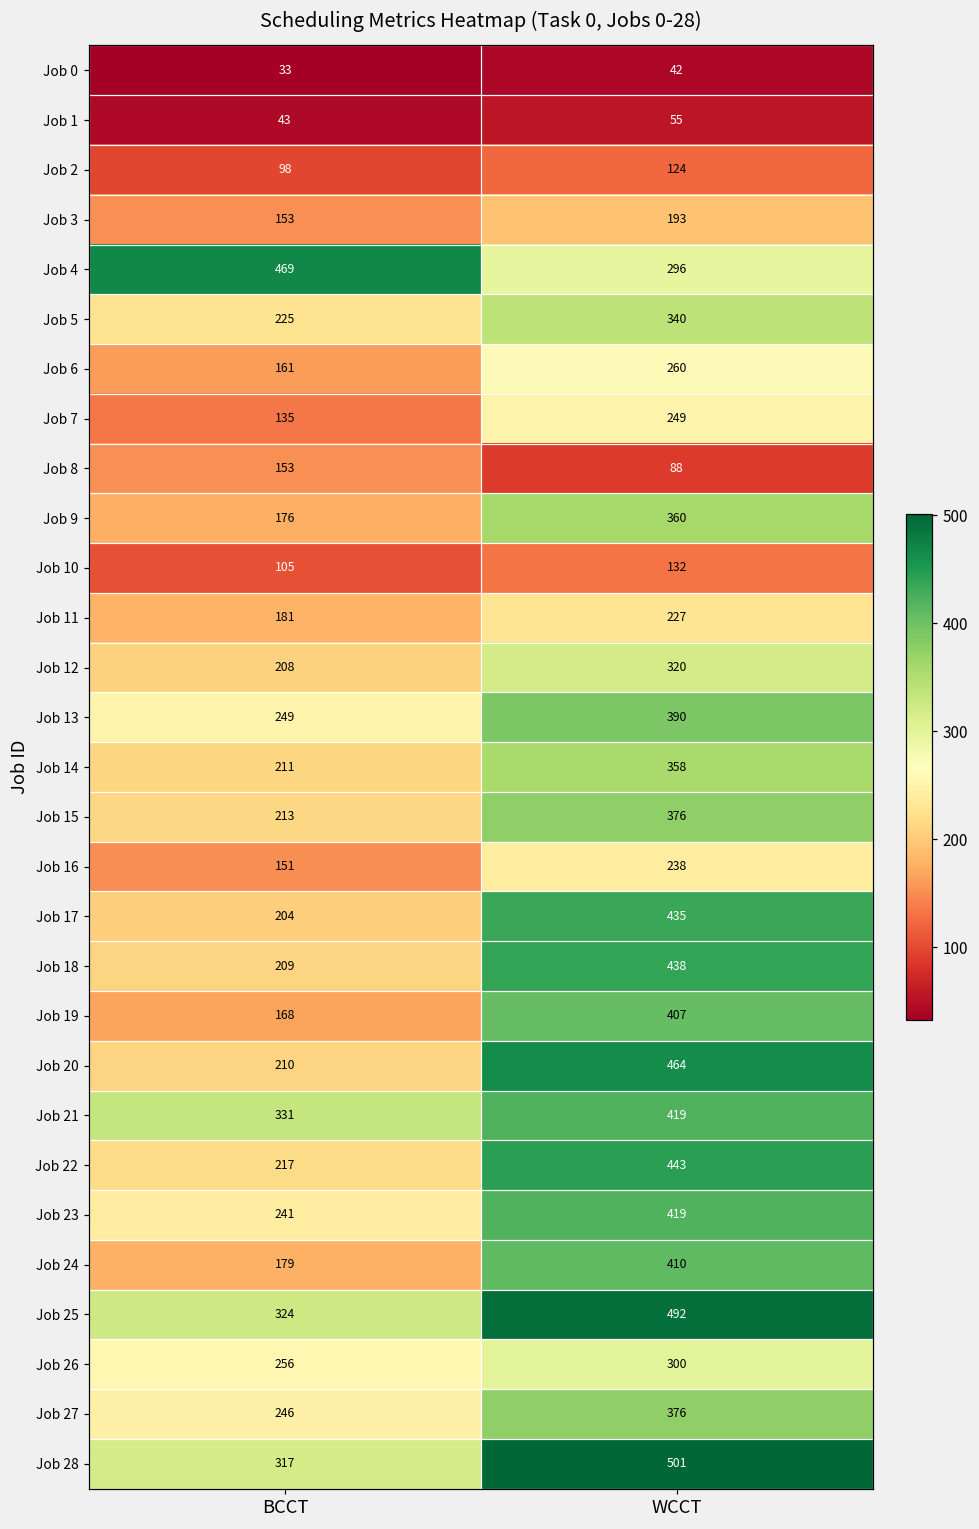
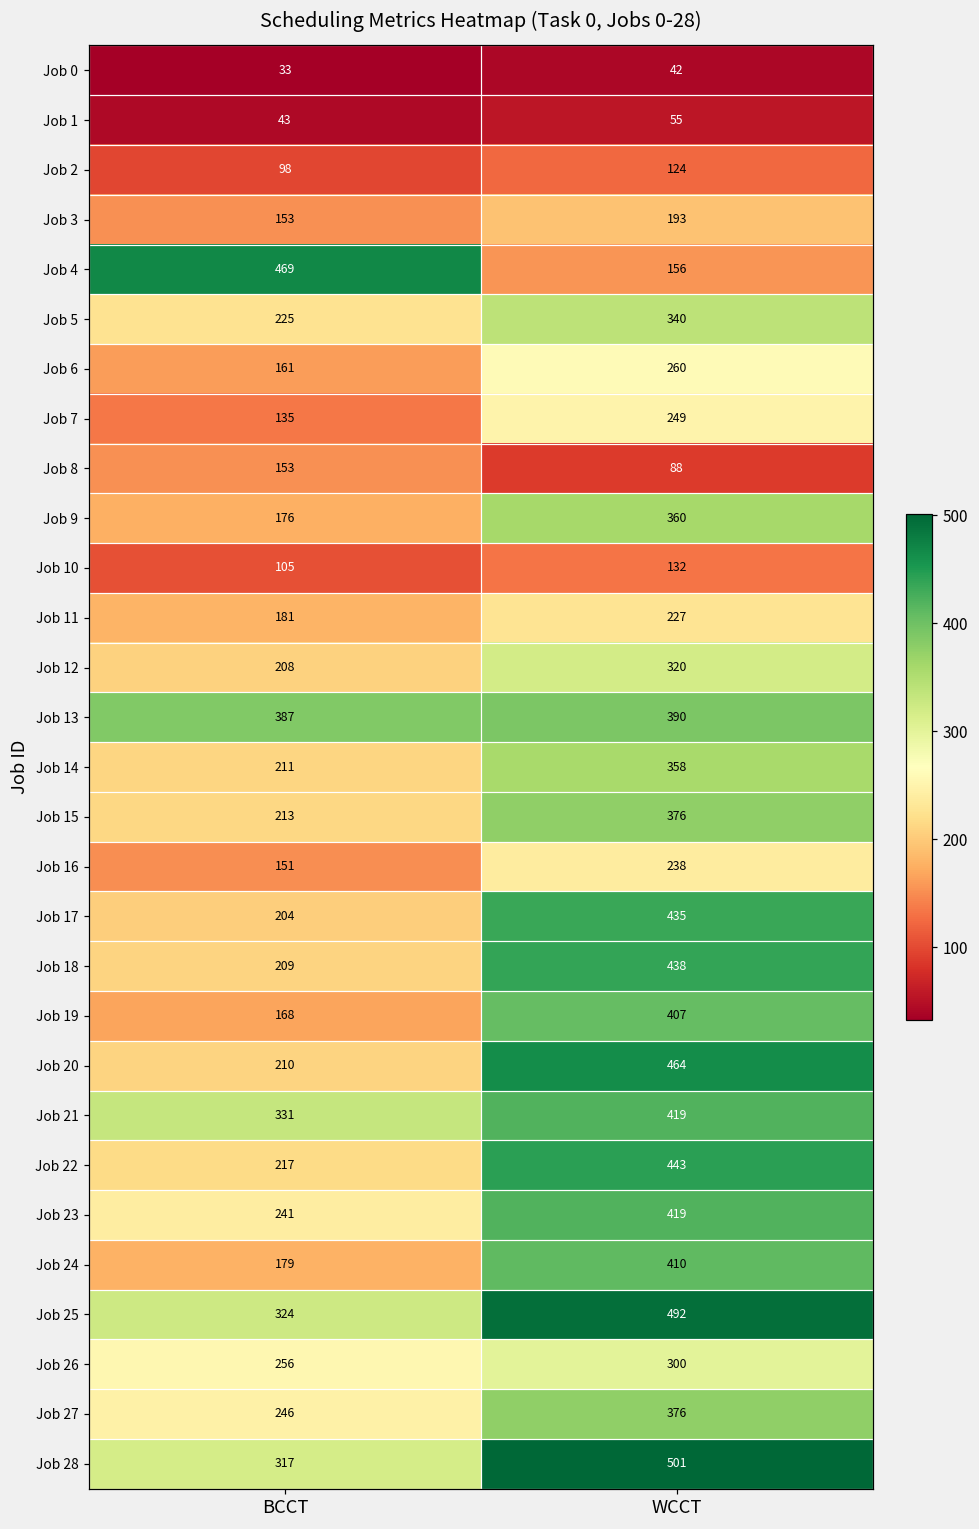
  {
    "Job 0": {
      "BCCT": 33,
      "WCCT": 42
    },
    "Job 1": {
      "BCCT": 43,
      "WCCT": 55
    },
    "Job 2": {
      "BCCT": 98,
      "WCCT": 124
    },
    "Job 3": {
      "BCCT": 153,
      "WCCT": 193
    },
    "Job 4": {
      "BCCT": 469,
-     "WCCT": 296
+     "WCCT": 156
    },
    "Job 5": {
      "BCCT": 225,
      "WCCT": 340
    },
    "Job 6": {
      "BCCT": 161,
      "WCCT": 260
    },
    "Job 7": {
      "BCCT": 135,
      "WCCT": 249
    },
    "Job 8": {
      "BCCT": 153,
      "WCCT": 88
    },
    "Job 9": {
      "BCCT": 176,
      "WCCT": 360
    },
    "Job 10": {
      "BCCT": 105,
      "WCCT": 132
    },
    "Job 11": {
      "BCCT": 181,
      "WCCT": 227
    },
    "Job 12": {
      "BCCT": 208,
      "WCCT": 320
    },
    "Job 13": {
-     "BCCT": 249,
+     "BCCT": 387,
      "WCCT": 390
    },
    "Job 14": {
      "BCCT": 211,
      "WCCT": 358
    },
    "Job 15": {
      "BCCT": 213,
      "WCCT": 376
    },
    "Job 16": {
      "BCCT": 151,
      "WCCT": 238
    },
    "Job 17": {
      "BCCT": 204,
      "WCCT": 435
    },
    "Job 18": {
      "BCCT": 209,
      "WCCT": 438
    },
    "Job 19": {
      "BCCT": 168,
      "WCCT": 407
    },
    "Job 20": {
      "BCCT": 210,
      "WCCT": 464
    },
    "Job 21": {
      "BCCT": 331,
      "WCCT": 419
    },
    "Job 22": {
      "BCCT": 217,
      "WCCT": 443
    },
    "Job 23": {
      "BCCT": 241,
      "WCCT": 419
    },
    "Job 24": {
      "BCCT": 179,
      "WCCT": 410
    },
    "Job 25": {
      "BCCT": 324,
      "WCCT": 492
    },
    "Job 26": {
      "BCCT": 256,
      "WCCT": 300
    },
    "Job 27": {
      "BCCT": 246,
      "WCCT": 376
    },
    "Job 28": {
      "BCCT": 317,
      "WCCT": 501
    }
  }
